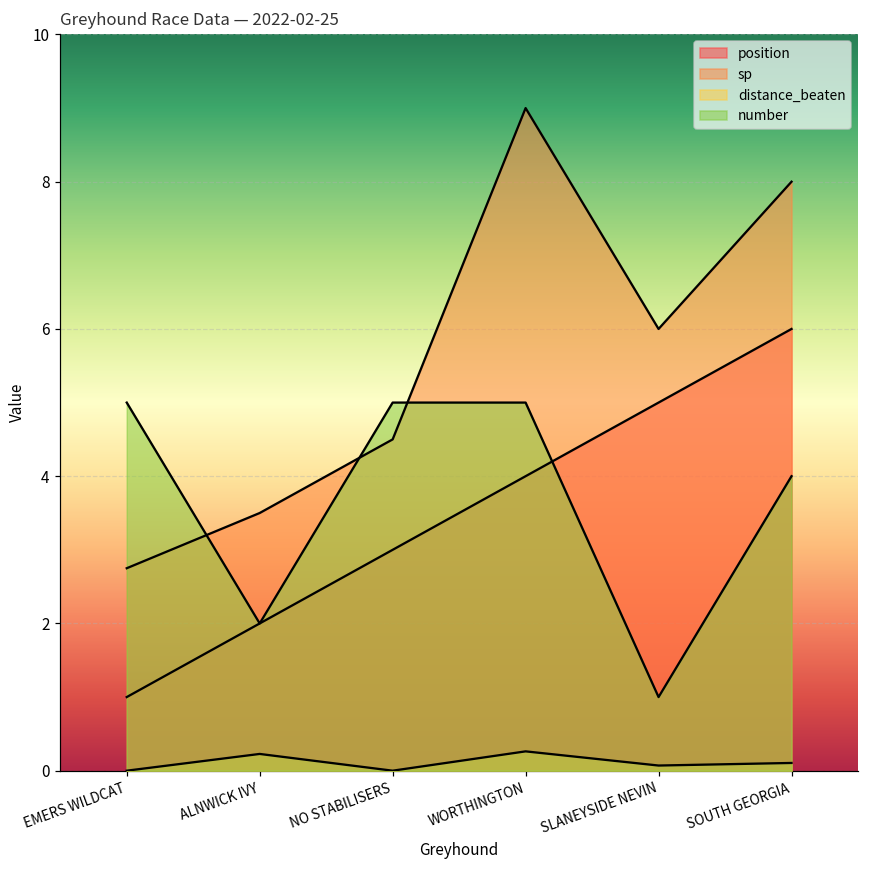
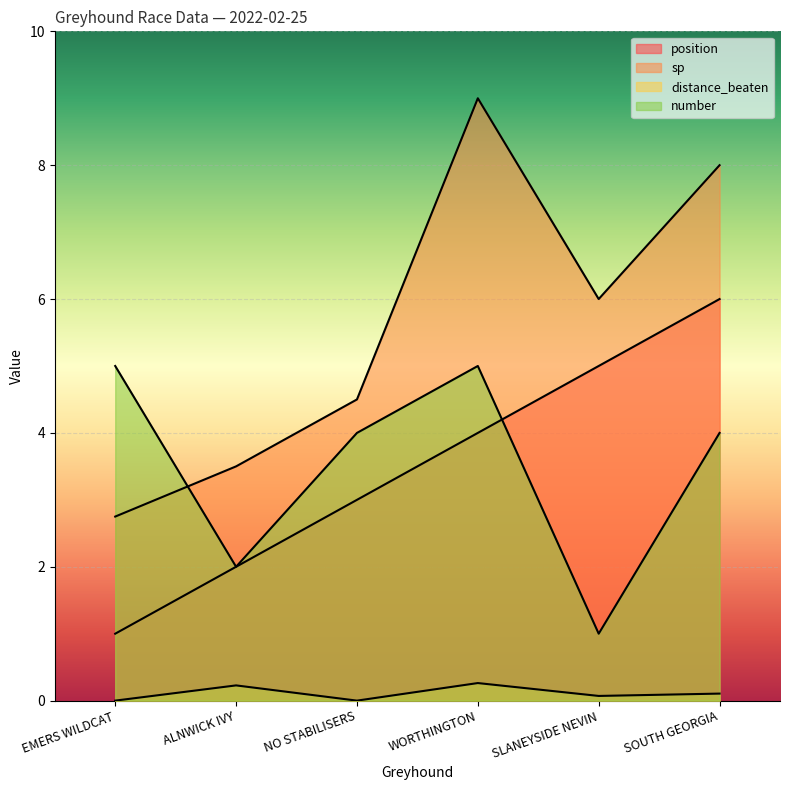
  {
    "number": {
      "EMERS WILDCAT": 5,
-     "NO STABILISERS": 5,
+     "NO STABILISERS": 4,
      "WORTHINGTON": 5,
      "SLANEYSIDE NEVIN": 1,
      "SOUTH GEORGIA": 4
    }
  }
